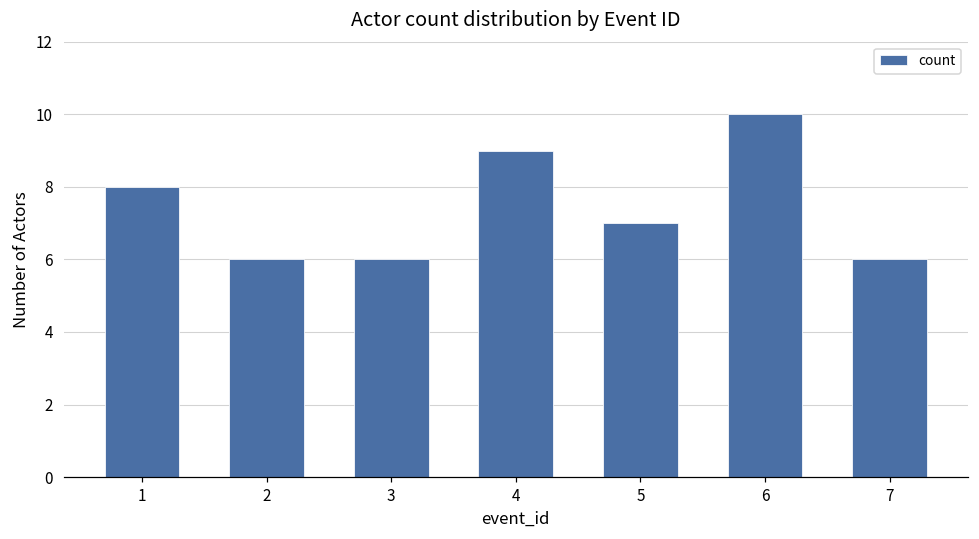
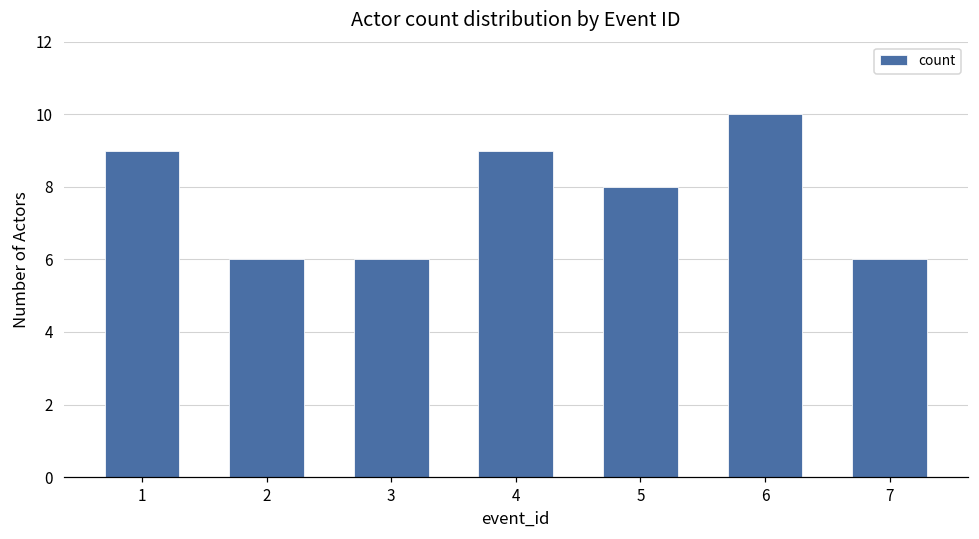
  {
-   "1": 8,
+   "1": 9,
    "2": 6,
    "3": 6,
    "4": 9,
-   "5": 7,
+   "5": 8,
    "6": 10,
    "7": 6
  }
